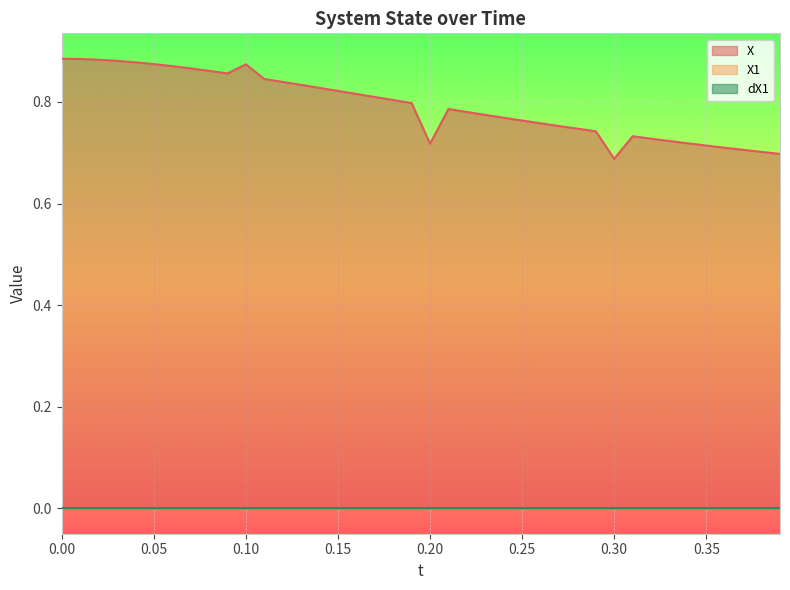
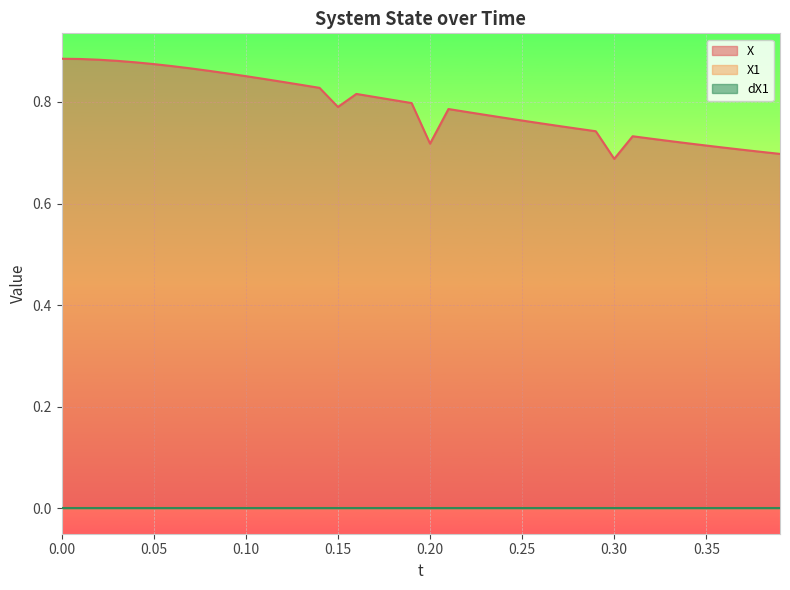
  {
    "X": {
      "0.00": 0.88,
      "0.05": 0.87,
-     "0.10": 0.87,
-     "0.15": 0.82,
+     "0.10": 0.85,
+     "0.15": 0.79,
      "0.20": 0.72,
      "0.25": 0.76,
      "0.30": 0.69,
      "0.35": 0.71
    },
    "dX1": {
      "0.00": 0.00,
      "0.05": 0.00,
      "0.10": 0.00,
      "0.15": 0.00,
      "0.20": 0.00,
      "0.25": 0.00,
      "0.30": 0.00,
      "0.35": 0.00
    }
  }
